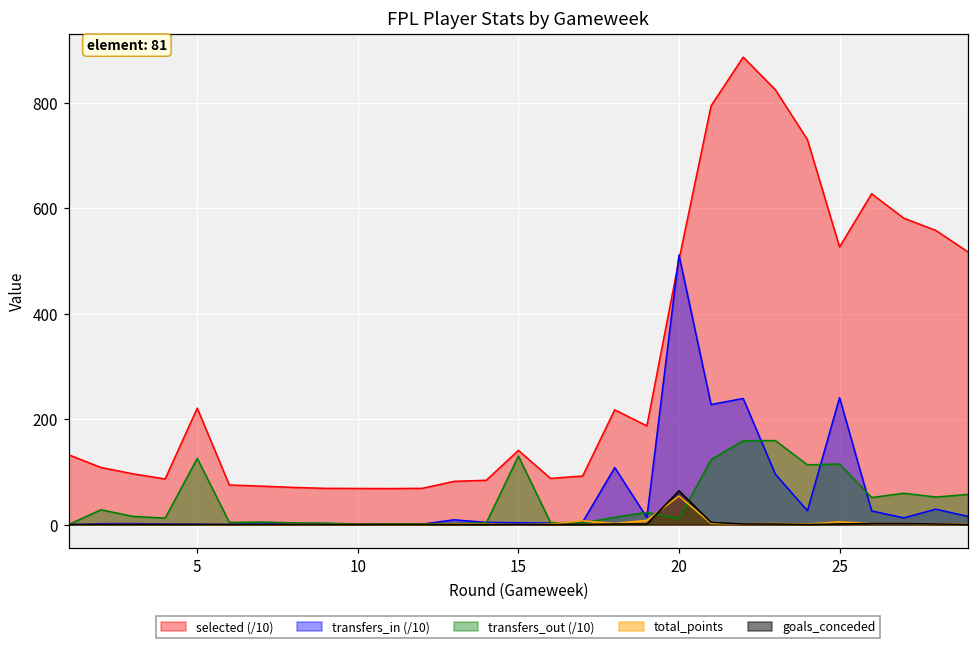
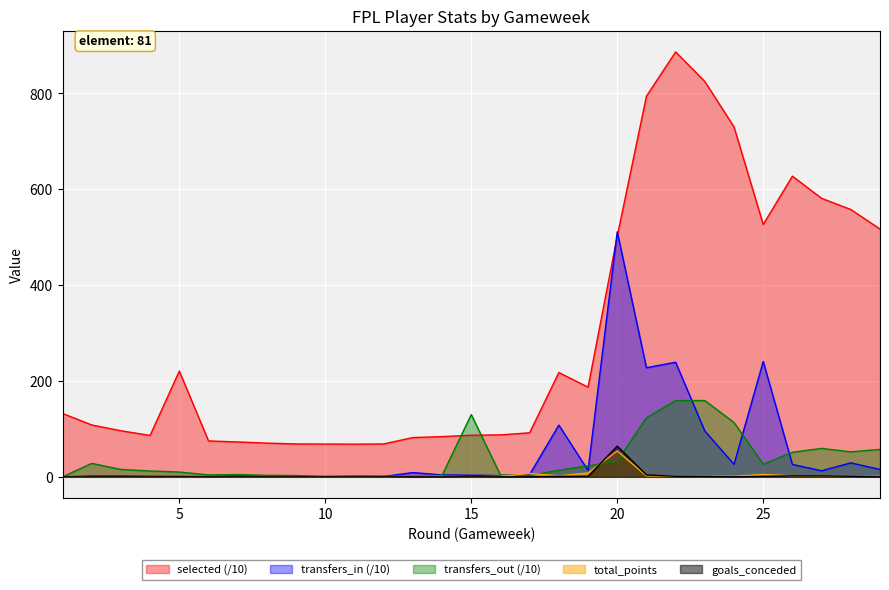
  {
    "selected (/10)": {
      "5": 220,
      "10": 70,
-     "15": 140,
+     "15": 90,
      "20": 500,
      "25": 530
    },
    "transfers_in (/10)": {
      "20": 510,
      "25": 240
    },
    "transfers_out (/10)": {
-     "5": 130,
+     "5": 10,
      "15": 130,
-     "20": 10,
-     "25": 110
+     "20": 30,
+     "25": 30
    },
    "total_points": {
      "20": 50
    },
    "goals_conceded": {
      "20": 60
    }
  }
